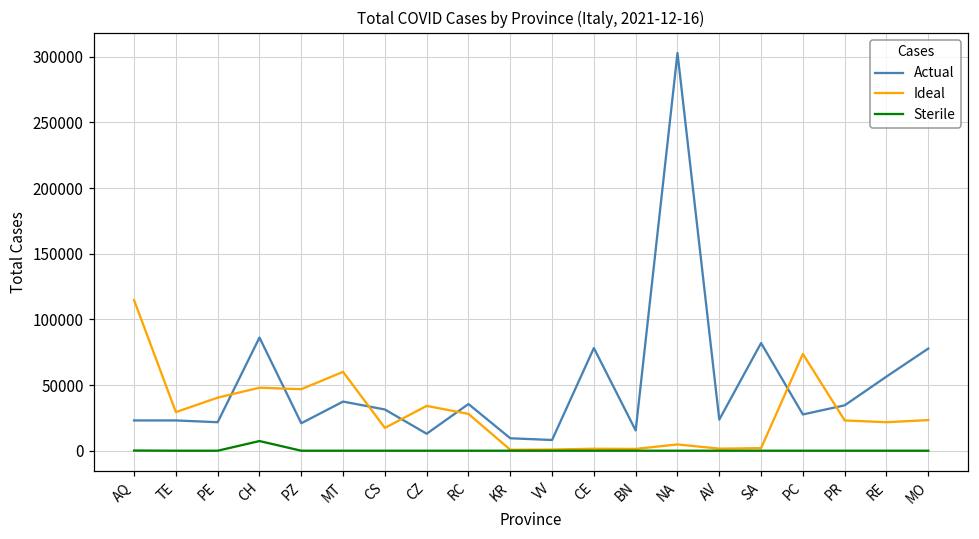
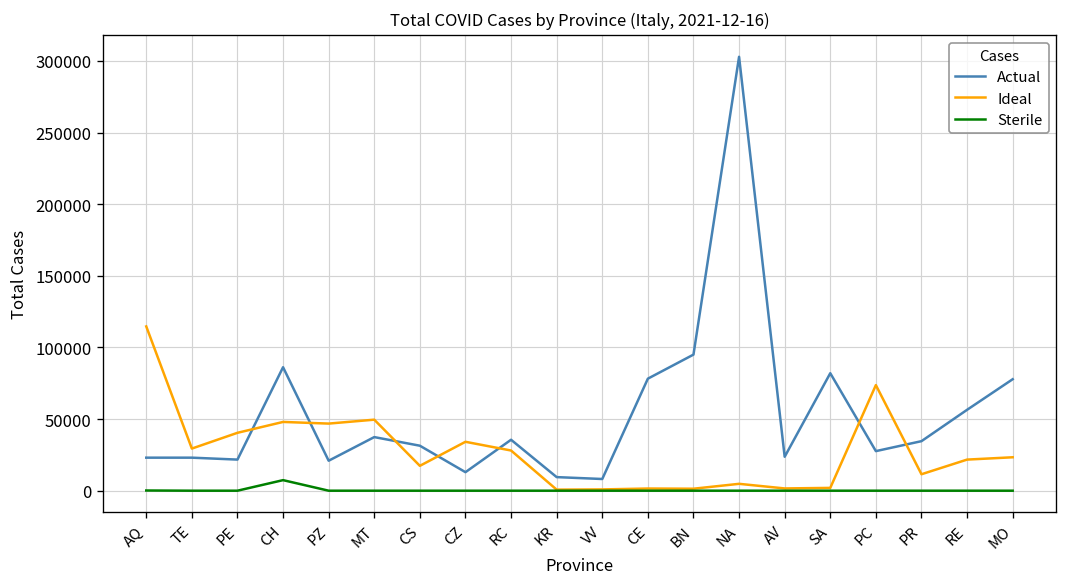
  {
    "Actual": {
      "AQ": 23000,
      "TE": 23000,
      "PE": 22000,
      "CH": 86000,
      "PZ": 21000,
      "MT": 37000,
      "CS": 31000,
      "CZ": 13000,
      "RC": 36000,
      "KR": 9000,
      "VV": 8000,
      "CE": 78000,
-     "BN": 15000,
+     "BN": 95000,
      "NA": 303000,
      "AV": 24000,
      "SA": 82000,
      "PC": 28000,
      "PR": 35000,
      "RE": 56000,
      "MO": 78000
    },
    "Ideal": {
      "AQ": 115000,
      "TE": 29000,
      "PE": 40000,
      "CH": 48000,
      "PZ": 47000,
-     "MT": 60000,
+     "MT": 50000,
      "CS": 17000,
      "CZ": 34000,
      "RC": 28000,
      "NA": 5000,
      "PC": 74000,
-     "PR": 23000,
+     "PR": 11000,
      "RE": 22000,
      "MO": 23000
    },
    "Sterile": {
      "AQ": 0,
      "TE": 0,
      "PE": 0,
      "CH": 7000,
      "PZ": 0,
      "MT": 0,
      "CS": 0,
      "CZ": 0,
      "RC": 0,
      "NA": 0,
      "PC": 0,
      "PR": 0,
      "RE": 0,
      "MO": 0
    }
  }
